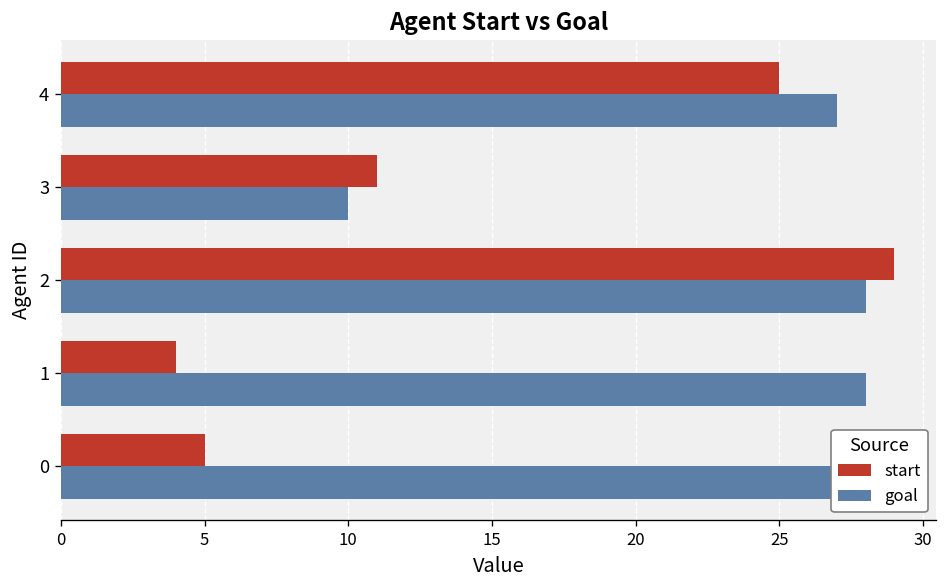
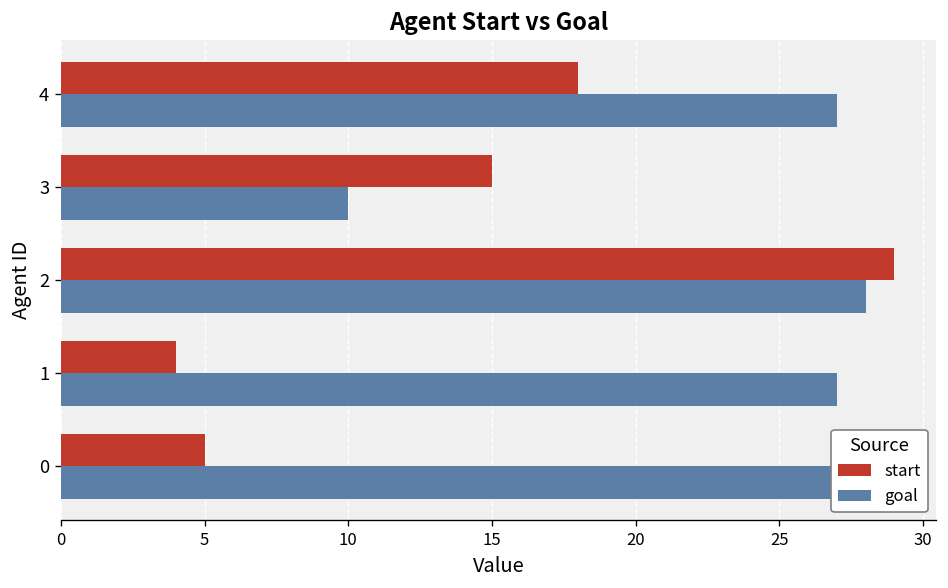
  {
    "start": {
-     "4": 25,
-     "3": 11,
+     "4": 18,
+     "3": 15,
      "2": 29,
      "1": 4,
      "0": 5
    },
    "goal": {
      "4": 27,
      "3": 10,
      "2": 28,
-     "1": 28
+     "1": 27
    }
  }
